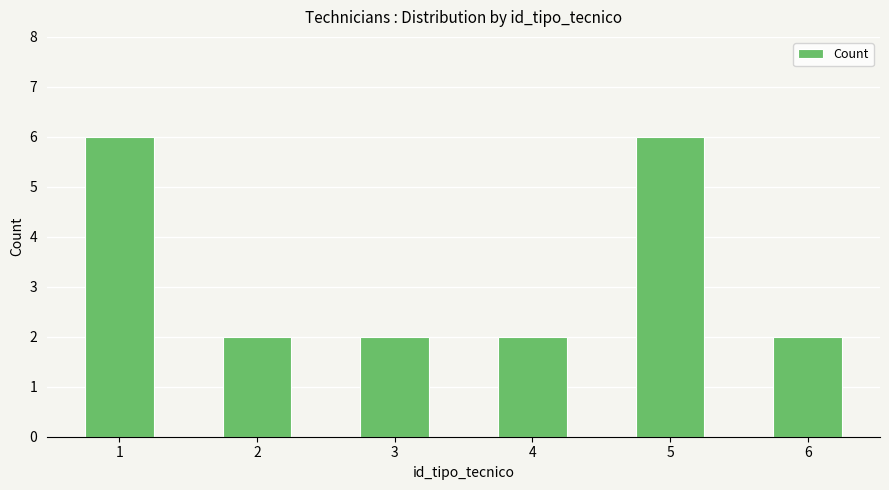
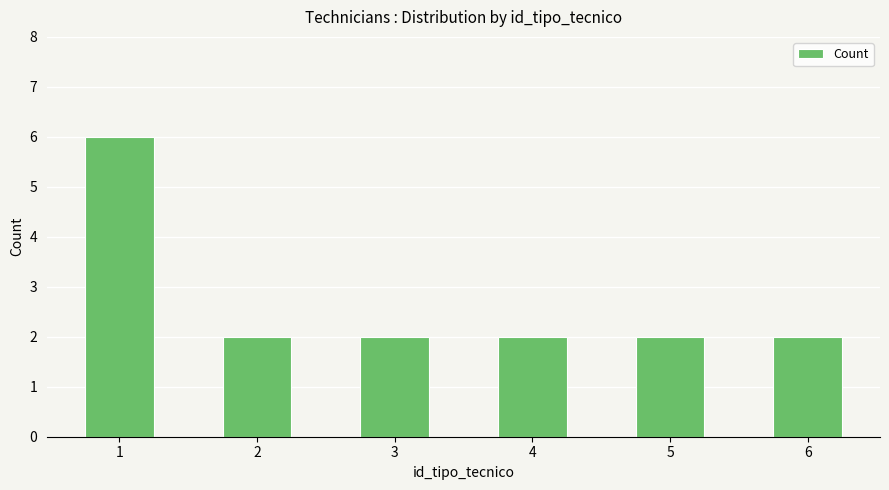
  {
    "1": 6,
    "2": 2,
    "3": 2,
    "4": 2,
-   "5": 6,
+   "5": 2,
    "6": 2
  }
